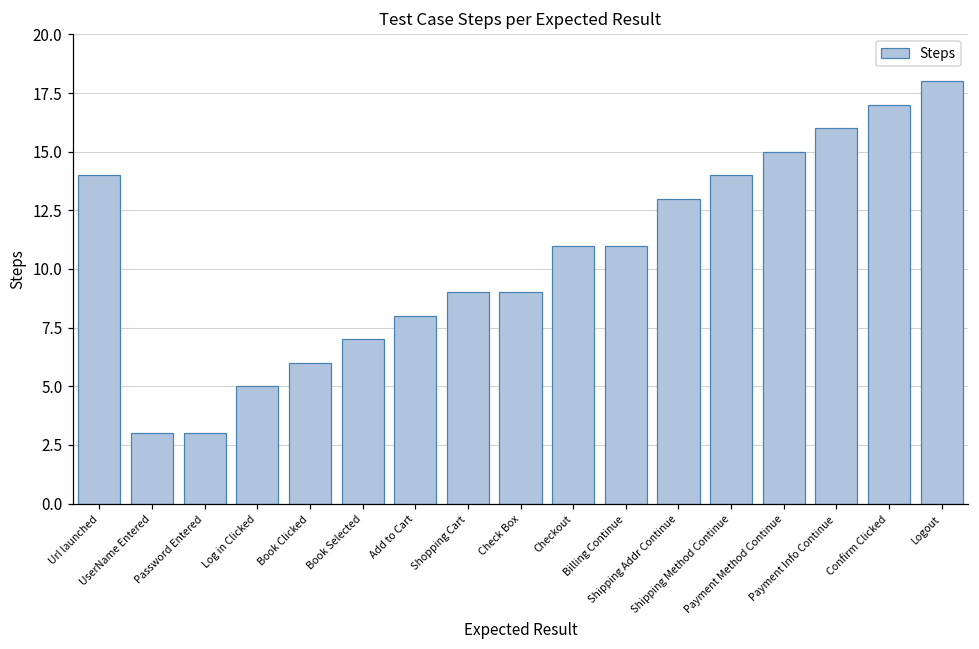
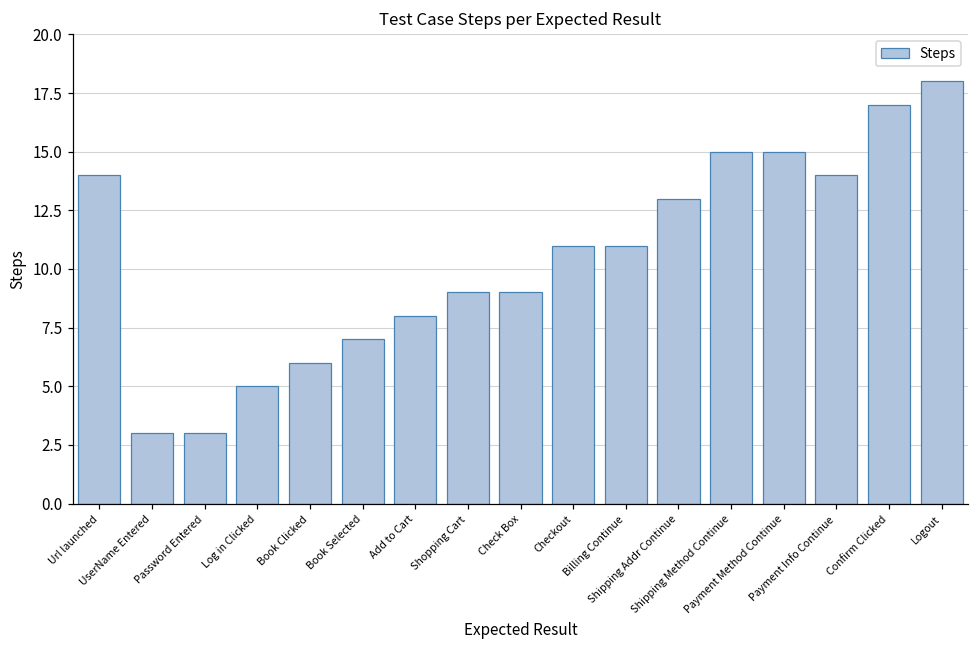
  {
    "Url launched": 14,
    "UserName Entered": 3,
    "Password Entered": 3,
    "Log in Clicked": 5,
    "Book Clicked": 6,
    "Book Selected": 7,
    "Add to Cart": 8,
    "Shopping Cart": 9,
    "Check Box": 9,
    "Checkout": 11,
    "Billing Continue": 11,
    "Shipping Addr Continue": 13,
-   "Shipping Method Continue": 14,
+   "Shipping Method Continue": 15,
    "Payment Method Continue": 15,
-   "Payment Info Continue": 16,
+   "Payment Info Continue": 14,
    "Confirm Clicked": 17,
    "Logout": 18
  }
